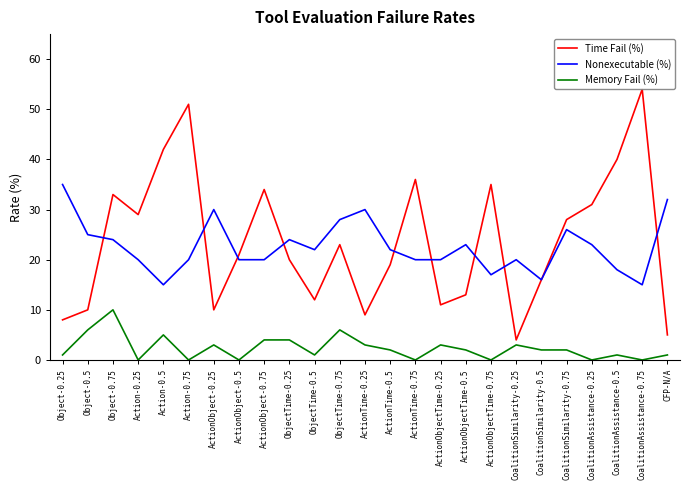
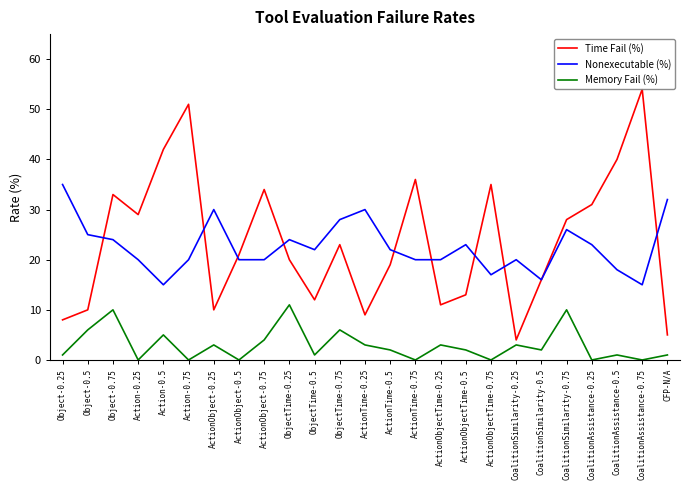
  {
    "Time Fail (%)": {
      "Object-0.25": 8,
      "Object-0.5": 10,
      "Object-0.75": 33,
      "Action-0.25": 29,
      "Action-0.5": 42,
      "Action-0.75": 51,
      "ActionObject-0.25": 10,
      "ActionObject-0.5": 21,
      "ActionObject-0.75": 34,
      "ObjectTime-0.25": 20,
      "ObjectTime-0.5": 12,
      "ObjectTime-0.75": 23,
      "ActionTime-0.25": 9,
      "ActionTime-0.5": 19,
      "ActionTime-0.75": 36,
      "ActionObjectTime-0.25": 11,
      "ActionObjectTime-0.5": 13,
      "ActionObjectTime-0.75": 35,
      "CoalitionSimilarity-0.25": 4,
      "CoalitionSimilarity-0.75": 28,
      "CoalitionAssistance-0.25": 31,
      "CoalitionAssistance-0.5": 40,
      "CFP-N/A": 5
    },
    "Nonexecutable (%)": {
      "Object-0.25": 35,
      "Object-0.5": 25,
      "Object-0.75": 24,
      "Action-0.25": 20,
      "Action-0.5": 15,
      "Action-0.75": 20,
      "ActionObject-0.25": 30,
      "ActionObject-0.5": 20,
      "ActionObject-0.75": 20,
      "ObjectTime-0.25": 24,
      "ObjectTime-0.5": 22,
      "ObjectTime-0.75": 28,
      "ActionTime-0.25": 30,
      "ActionTime-0.5": 22,
      "ActionTime-0.75": 20,
      "ActionObjectTime-0.25": 20,
      "ActionObjectTime-0.5": 23,
      "ActionObjectTime-0.75": 17,
      "CoalitionSimilarity-0.25": 20,
      "CoalitionSimilarity-0.75": 26,
      "CoalitionAssistance-0.25": 23,
      "CoalitionAssistance-0.5": 18,
      "CoalitionAssistance-0.75": 15,
      "CFP-N/A": 32
    },
    "Memory Fail (%)": {
      "Object-0.25": 1,
      "Object-0.5": 6,
      "Object-0.75": 10,
      "Action-0.25": 0,
      "Action-0.5": 5,
      "Action-0.75": 0,
      "ActionObject-0.25": 3,
      "ActionObject-0.5": 0,
      "ActionObject-0.75": 4,
-     "ObjectTime-0.25": 4,
+     "ObjectTime-0.25": 11,
      "ObjectTime-0.5": 1,
      "ObjectTime-0.75": 6,
      "ActionTime-0.25": 3,
      "ActionTime-0.5": 2,
      "ActionTime-0.75": 0,
      "ActionObjectTime-0.25": 3,
      "ActionObjectTime-0.5": 2,
      "ActionObjectTime-0.75": 0,
      "CoalitionSimilarity-0.25": 3,
      "CoalitionSimilarity-0.5": 2,
-     "CoalitionSimilarity-0.75": 2,
+     "CoalitionSimilarity-0.75": 10,
      "CoalitionAssistance-0.25": 0,
      "CoalitionAssistance-0.5": 1,
      "CoalitionAssistance-0.75": 0,
      "CFP-N/A": 1
    }
  }
